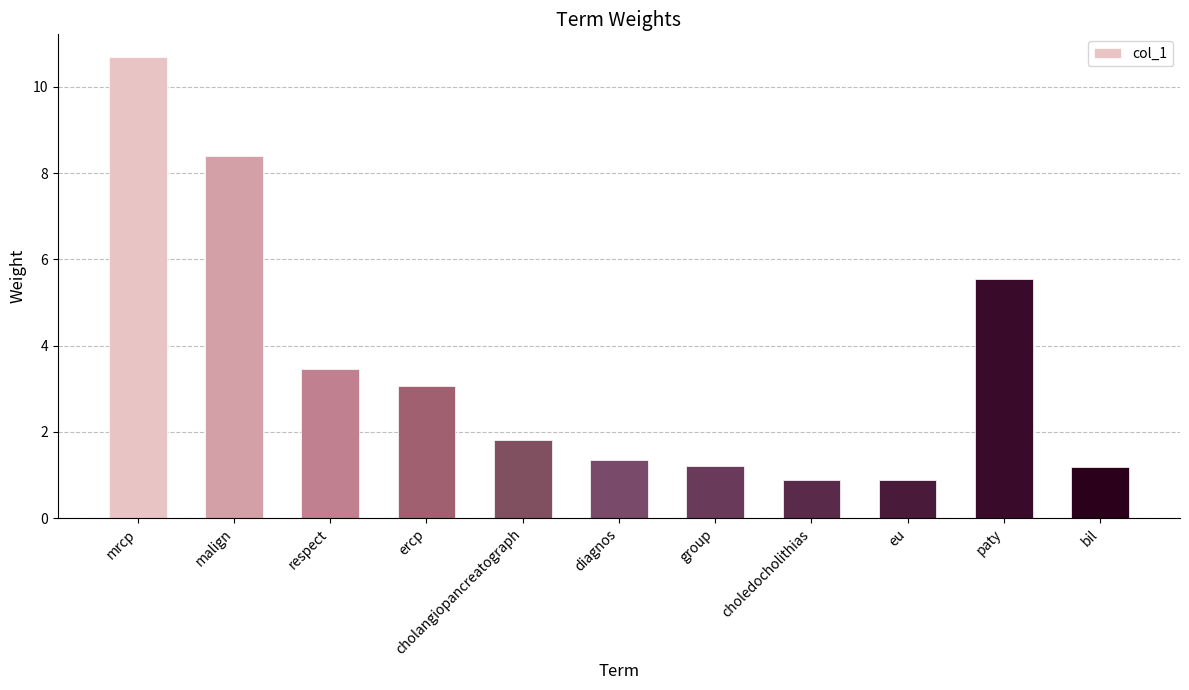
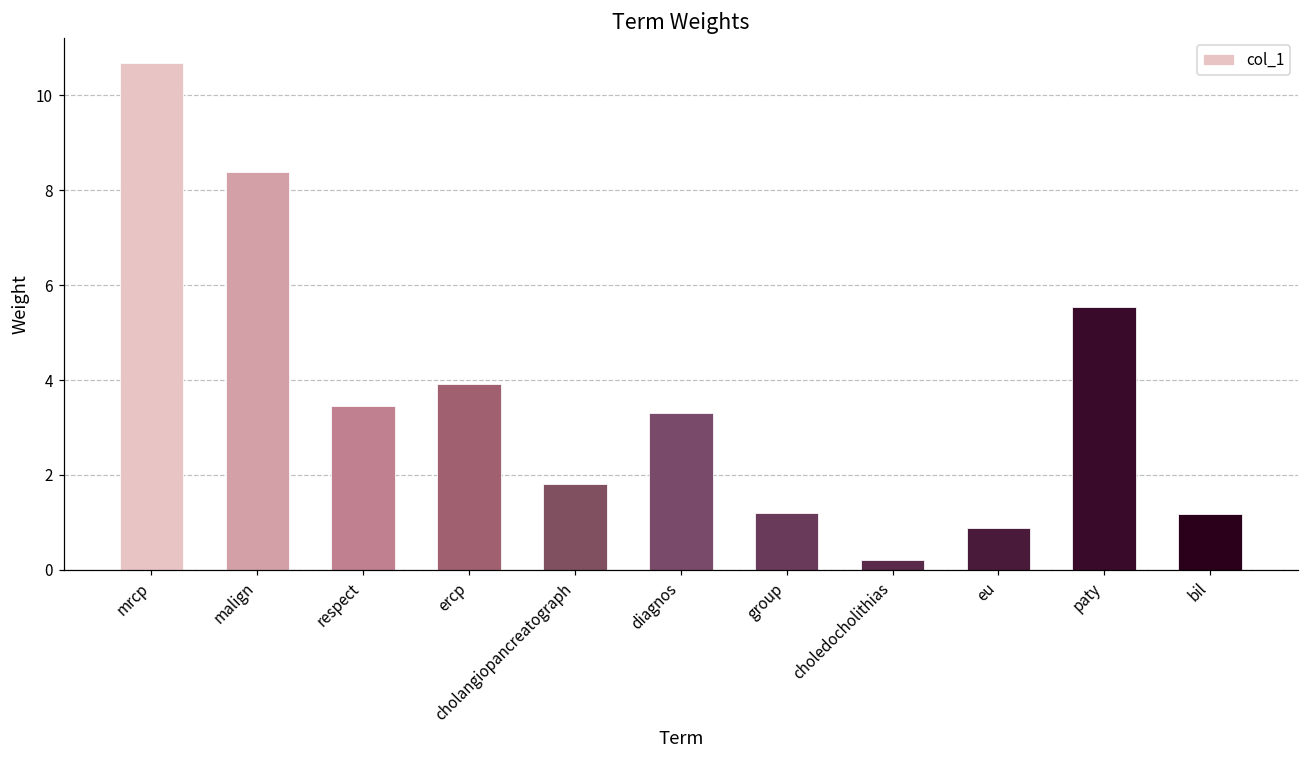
  {
    "mrcp": 10.7,
    "malign": 8.4,
    "respect": 3.5,
-   "ercp": 3.1,
+   "ercp": 3.9,
    "cholangiopancreatograph": 1.8,
-   "diagnos": 1.3,
+   "diagnos": 3.3,
    "group": 1.2,
-   "choledocholithias": 0.9,
+   "choledocholithias": 0.2,
    "eu": 0.9,
    "paty": 5.5,
    "bil": 1.2
  }
